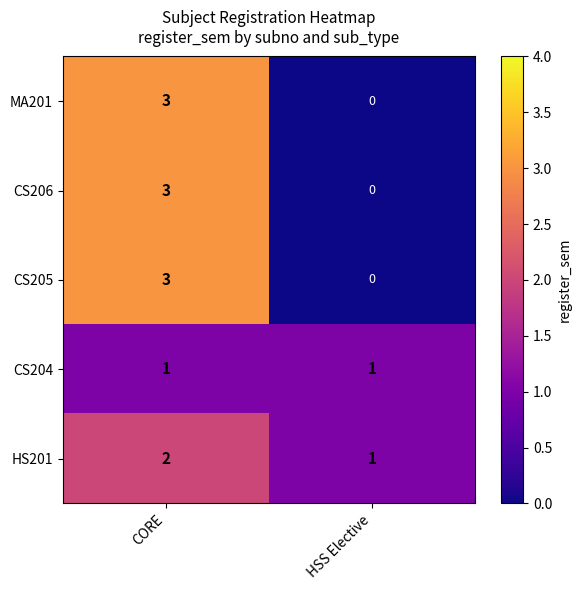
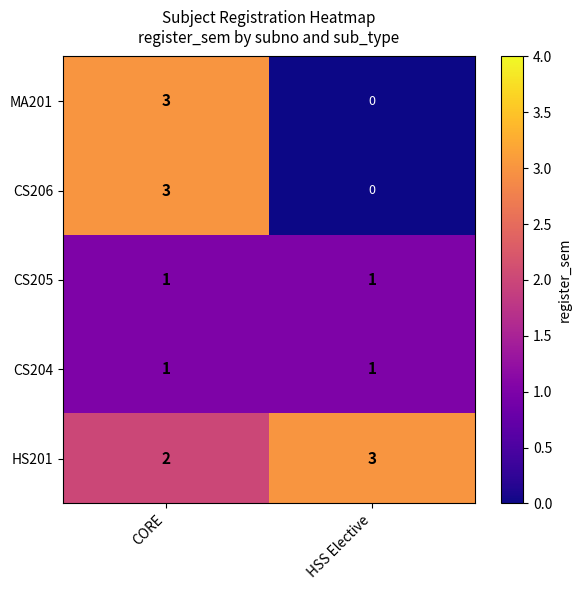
  {
    "MA201": {
      "CORE": 3,
      "HSS Elective": 0
    },
    "CS206": {
      "CORE": 3,
      "HSS Elective": 0
    },
    "CS205": {
-     "CORE": 3,
-     "HSS Elective": 0
+     "CORE": 1,
+     "HSS Elective": 1
    },
    "CS204": {
      "CORE": 1,
      "HSS Elective": 1
    },
    "HS201": {
      "CORE": 2,
-     "HSS Elective": 1
+     "HSS Elective": 3
    }
  }
